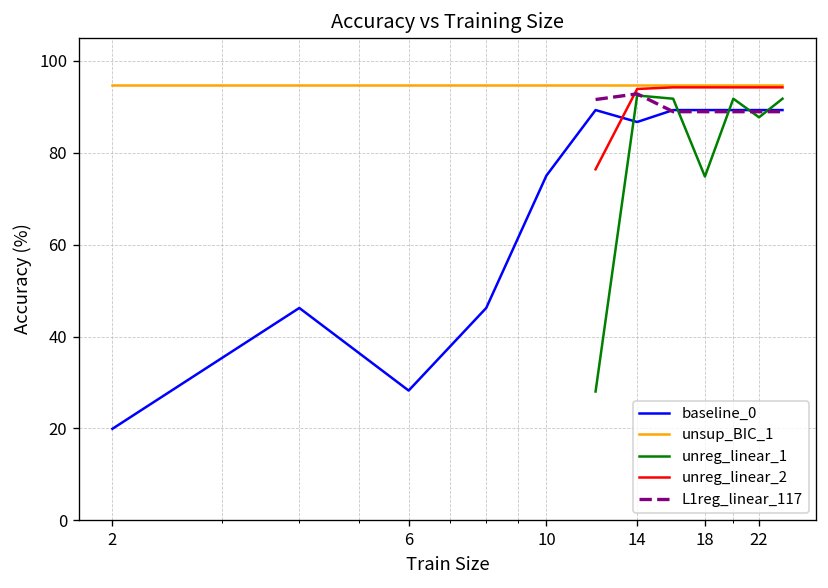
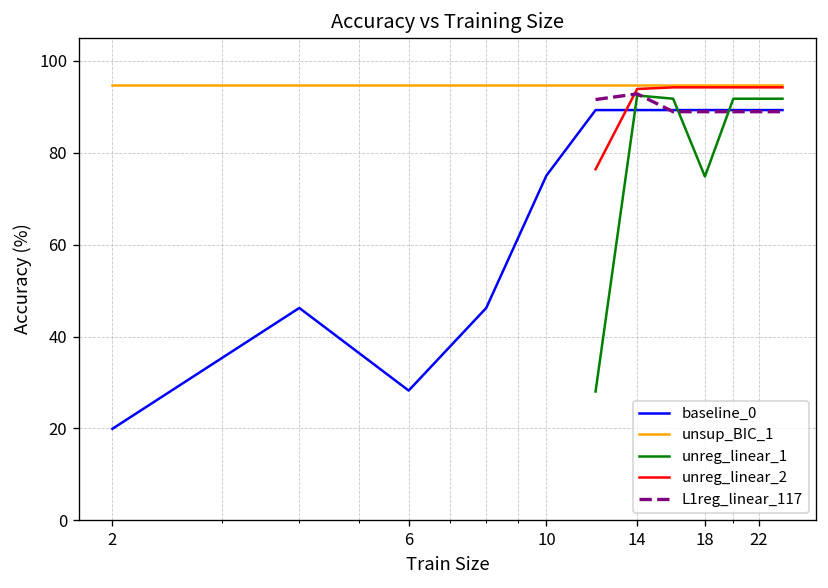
  {
    "baseline_0": {
      "2": 20,
      "6": 28,
      "10": 75,
-     "14": 87
+     "14": 89
    },
    "unsup_BIC_1": {
      "2": 95,
      "6": 95,
      "10": 95,
      "14": 95
    },
    "unreg_linear_1": {
      "18": 75,
-     "22": 88
+     "22": 92
    },
    "unreg_linear_2": {
      "14": 94
    }
  }
